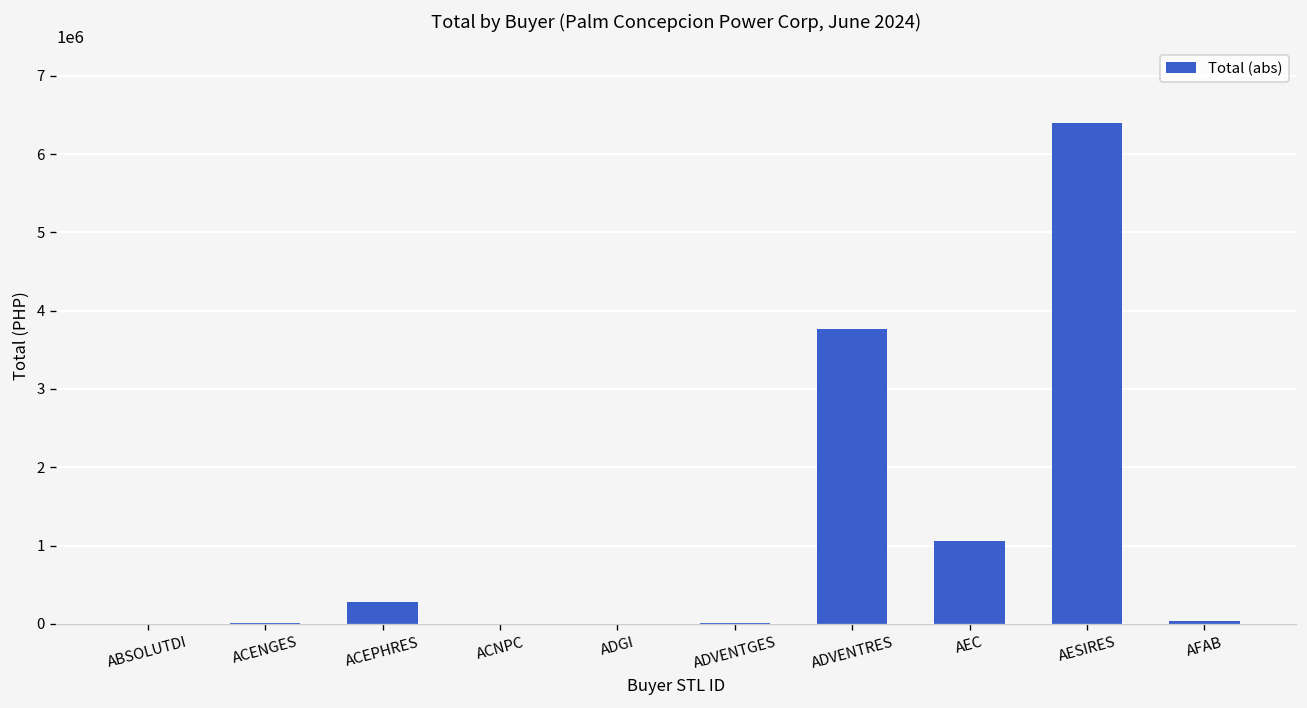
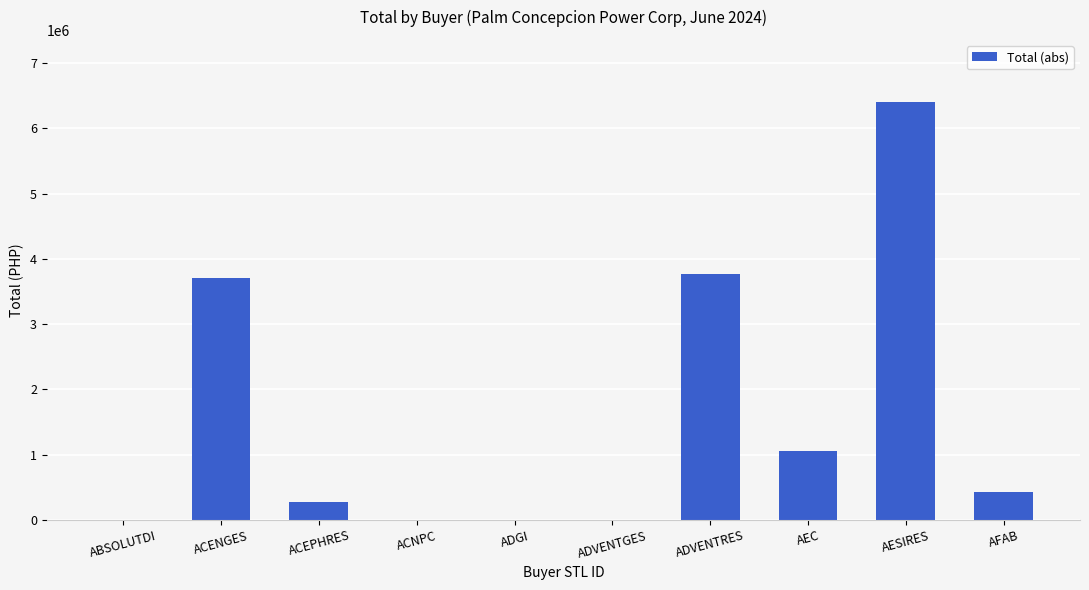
  {
-   "ACENGES": 0,
+   "ACENGES": 3700000,
    "ACEPHRES": 300000,
    "ADVENTRES": 3800000,
    "AEC": 1100000,
    "AESIRES": 6400000,
-   "AFAB": 0
+   "AFAB": 400000
  }
